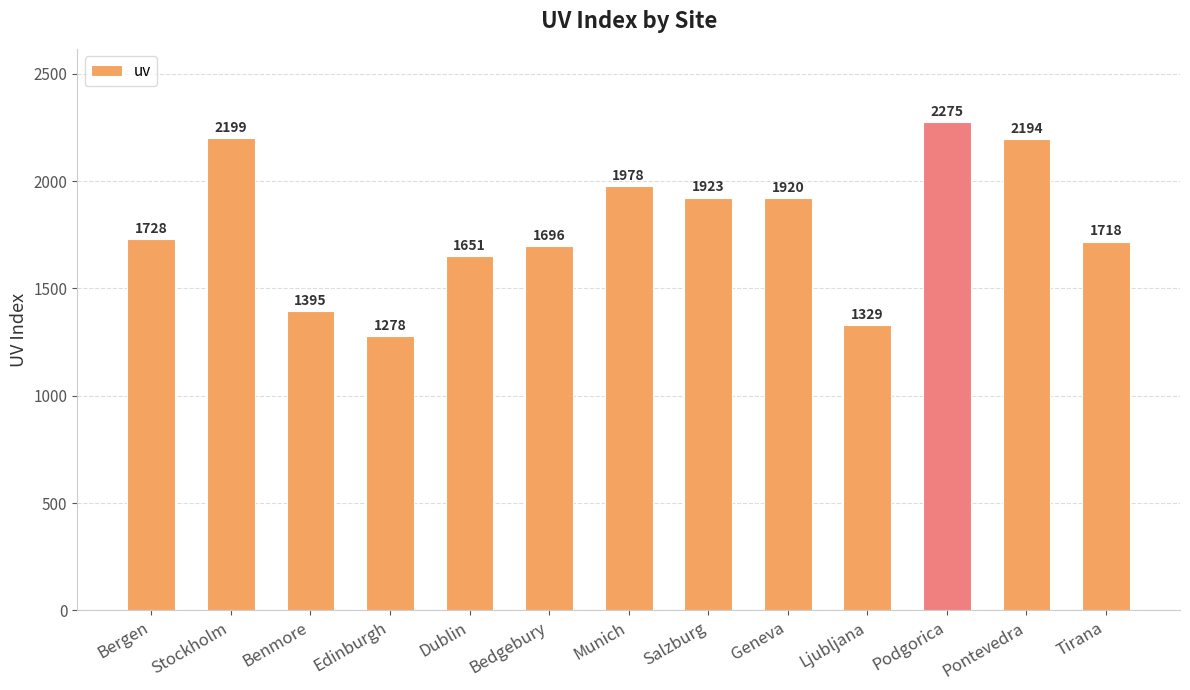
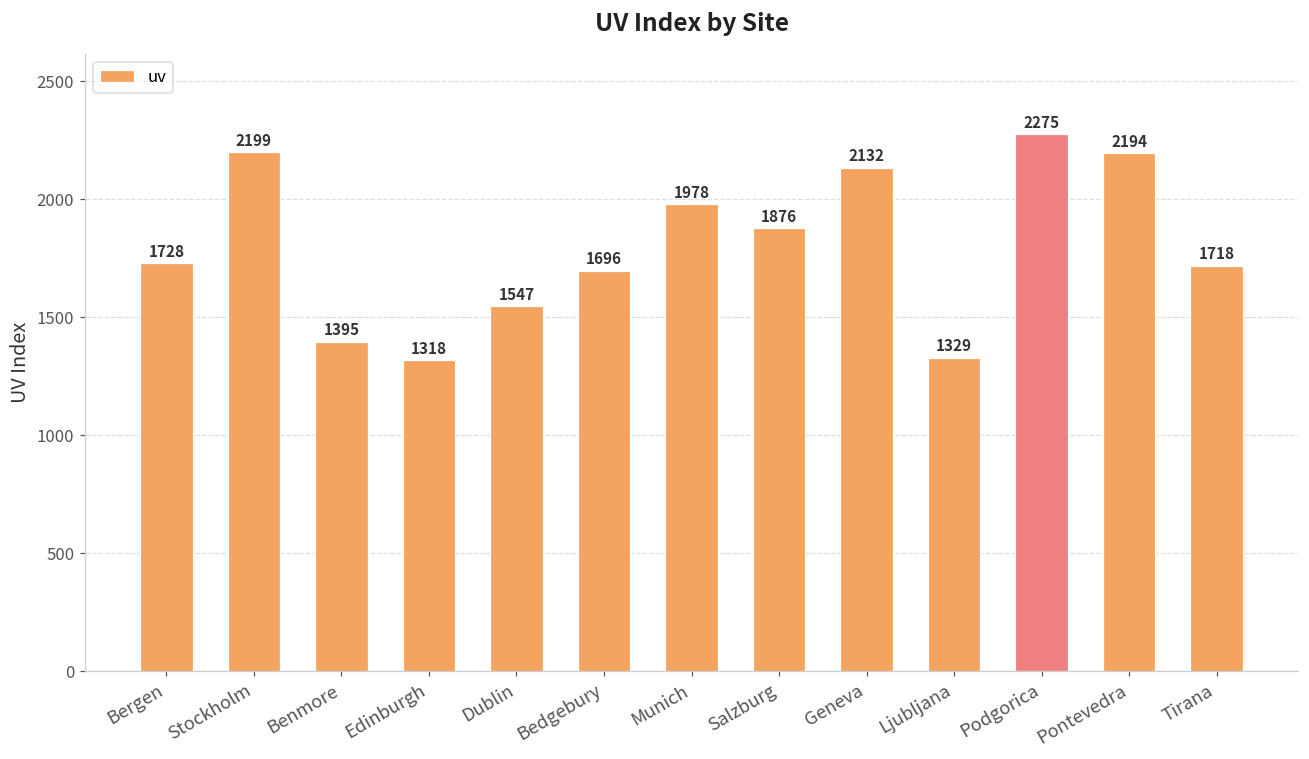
  {
    "Bergen": 1728,
    "Stockholm": 2199,
    "Benmore": 1395,
-   "Edinburgh": 1278,
-   "Dublin": 1651,
+   "Edinburgh": 1318,
+   "Dublin": 1547,
    "Bedgebury": 1696,
    "Munich": 1978,
-   "Salzburg": 1923,
-   "Geneva": 1920,
+   "Salzburg": 1876,
+   "Geneva": 2132,
    "Ljubljana": 1329,
    "Podgorica": 2275,
    "Pontevedra": 2194,
    "Tirana": 1718
  }
